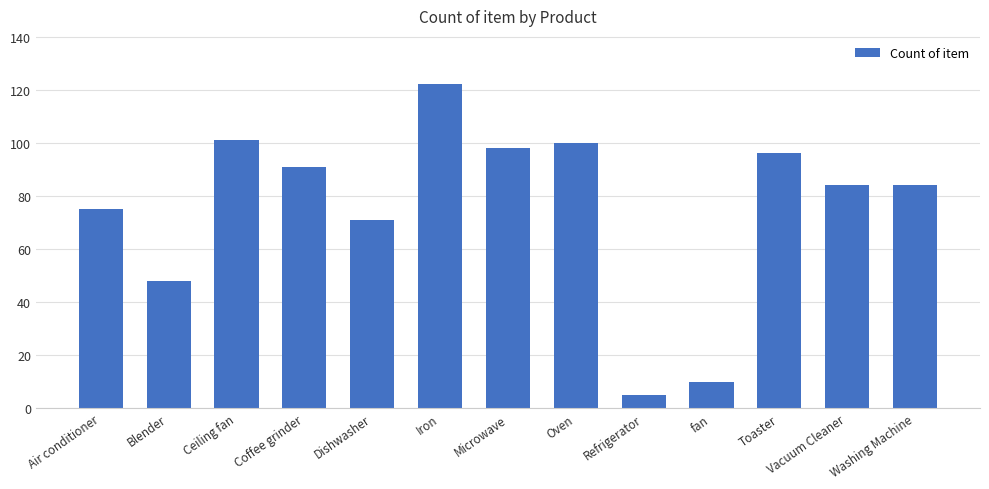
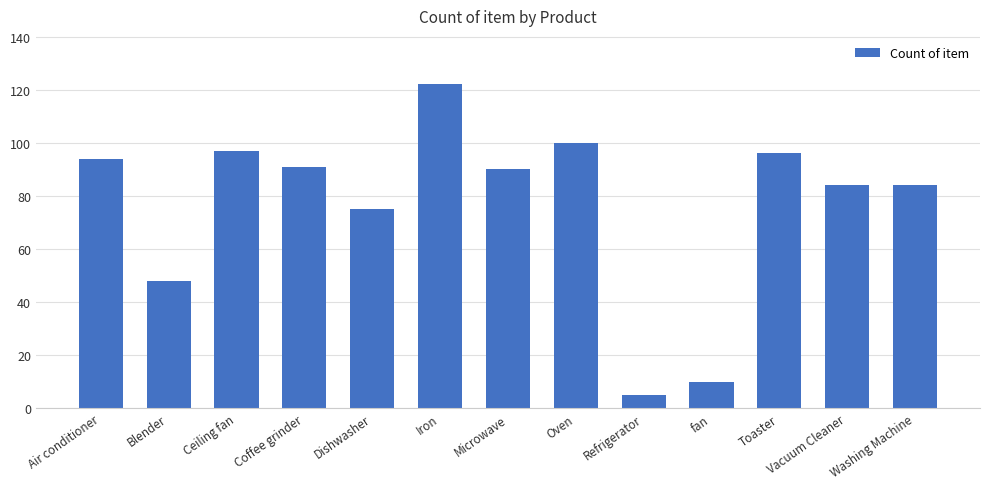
  {
-   "Air conditioner": 75,
+   "Air conditioner": 94,
    "Blender": 48,
-   "Ceiling fan": 101,
+   "Ceiling fan": 97,
    "Coffee grinder": 91,
-   "Dishwasher": 71,
+   "Dishwasher": 75,
    "Iron": 122,
-   "Microwave": 98,
+   "Microwave": 90,
    "Oven": 100,
    "Refrigerator": 5,
    "fan": 10,
    "Toaster": 96,
    "Vacuum Cleaner": 84,
    "Washing Machine": 84
  }
